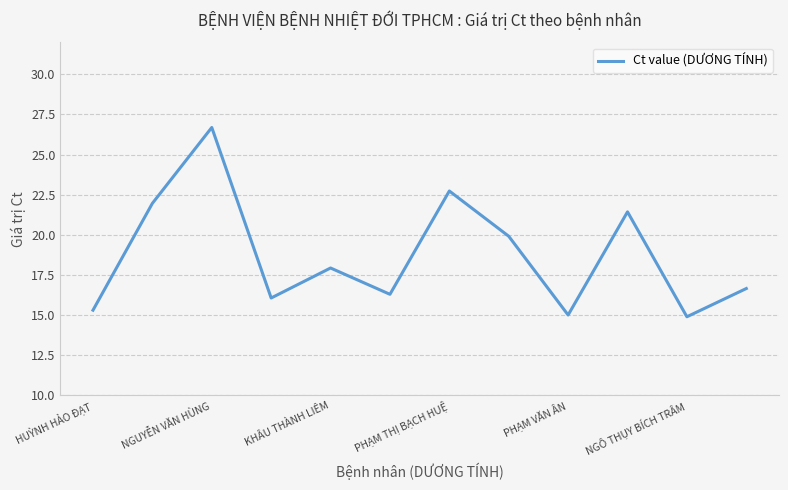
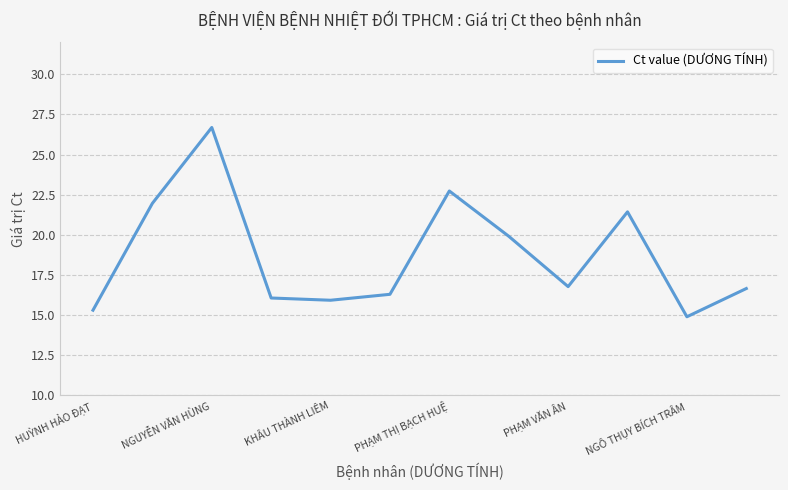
  {
    "HUỲNH HẢO ĐẠT": 15.3,
    "NGUYỄN VĂN HÙNG": 26.7,
-   "KHÂU THÀNH LIÊM": 17.9,
+   "KHÂU THÀNH LIÊM": 15.9,
    "PHẠM THỊ BẠCH HUỆ": 22.7,
-   "PHẠM VĂN ÂN": 15.0,
+   "PHẠM VĂN ÂN": 16.8,
    "NGÔ THỤY BÍCH TRÂM": 14.9
  }
